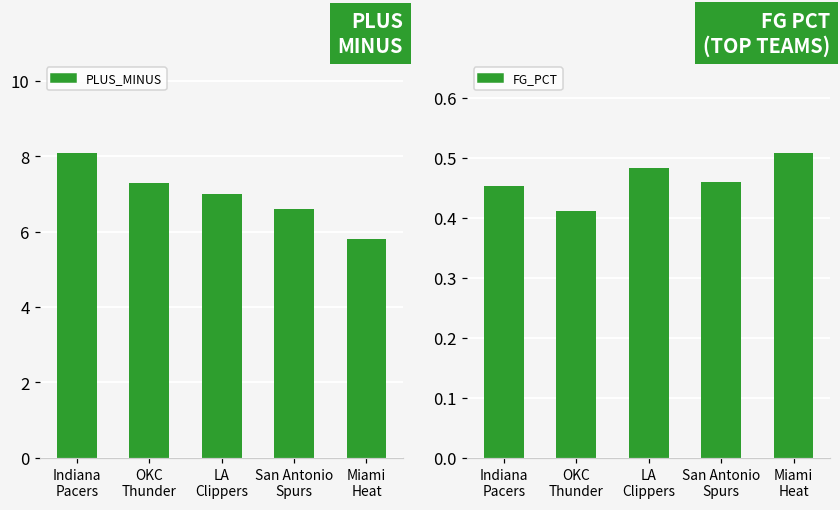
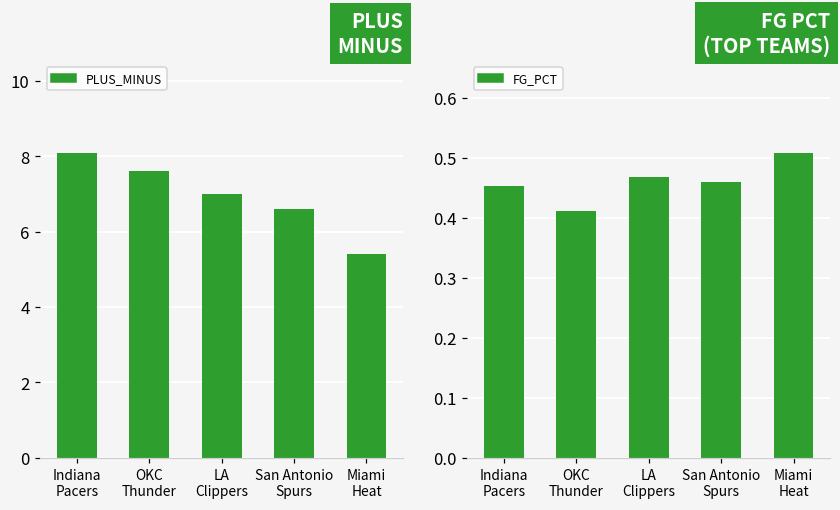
  {
    "PLUS MINUS": {
      "Indiana Pacers": 8.1,
-     "OKC Thunder": 7.3,
+     "OKC Thunder": 7.6,
      "LA Clippers": 7.0,
      "San Antonio Spurs": 6.6,
-     "Miami Heat": 5.8
+     "Miami Heat": 5.4
    },
    "FG PCT (TOP TEAMS)": {
      "Indiana Pacers": 0.45,
      "OKC Thunder": 0.41,
-     "LA Clippers": 0.48,
+     "LA Clippers": 0.47,
      "San Antonio Spurs": 0.46,
      "Miami Heat": 0.51
    }
  }
